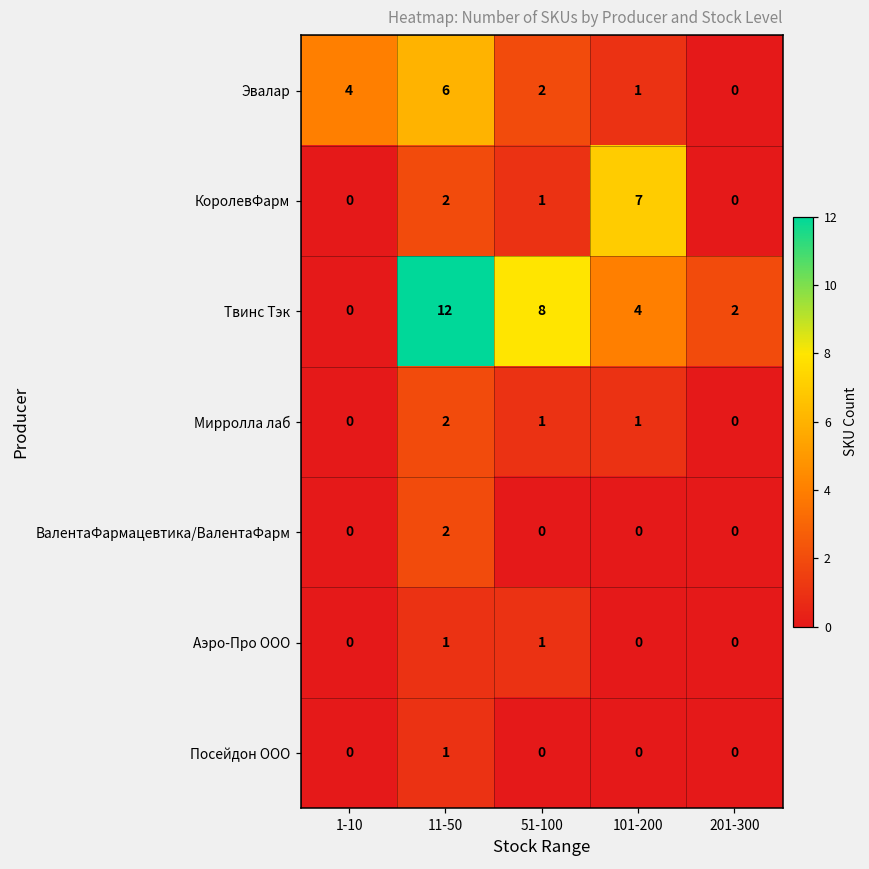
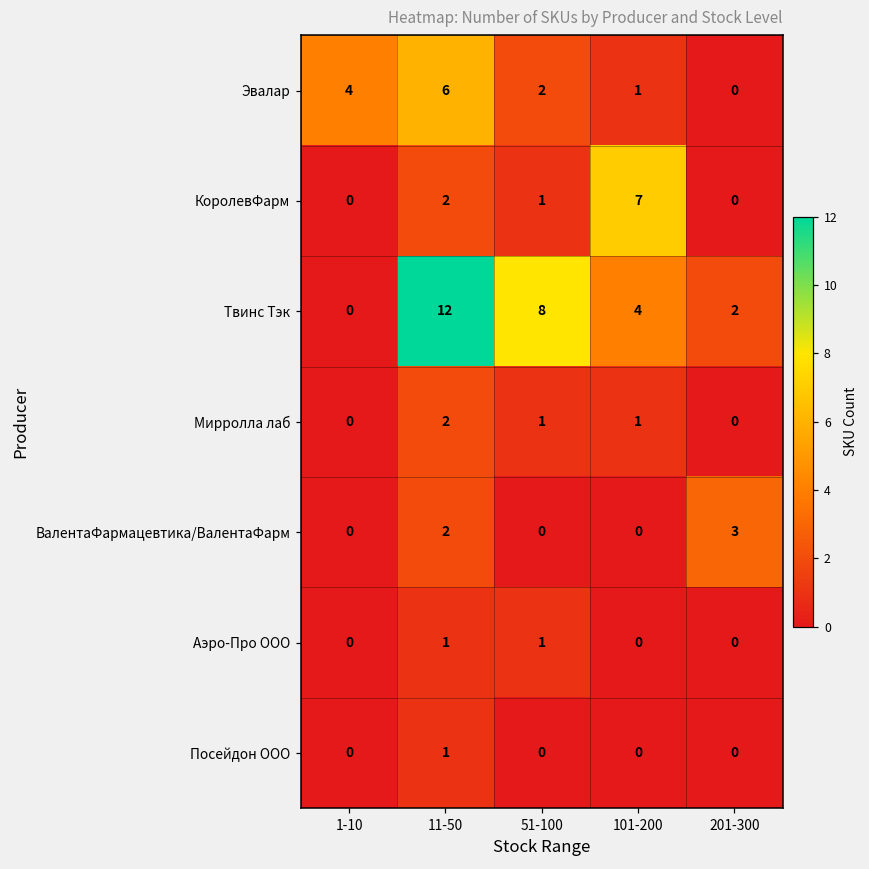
  {
    "Эвалар": {
      "1-10": 4,
      "11-50": 6,
      "51-100": 2,
      "101-200": 1,
      "201-300": 0
    },
    "КоролевФарм": {
      "1-10": 0,
      "11-50": 2,
      "51-100": 1,
      "101-200": 7,
      "201-300": 0
    },
    "Твинс Тэк": {
      "1-10": 0,
      "11-50": 12,
      "51-100": 8,
      "101-200": 4,
      "201-300": 2
    },
    "Мирролла лаб": {
      "1-10": 0,
      "11-50": 2,
      "51-100": 1,
      "101-200": 1,
      "201-300": 0
    },
    "ВалентаФармацевтика/ВалентаФарм": {
      "1-10": 0,
      "11-50": 2,
      "51-100": 0,
      "101-200": 0,
-     "201-300": 0
+     "201-300": 3
    },
    "Аэро-Про ООО": {
      "1-10": 0,
      "11-50": 1,
      "51-100": 1,
      "101-200": 0,
      "201-300": 0
    },
    "Посейдон ООО": {
      "1-10": 0,
      "11-50": 1,
      "51-100": 0,
      "101-200": 0,
      "201-300": 0
    }
  }
